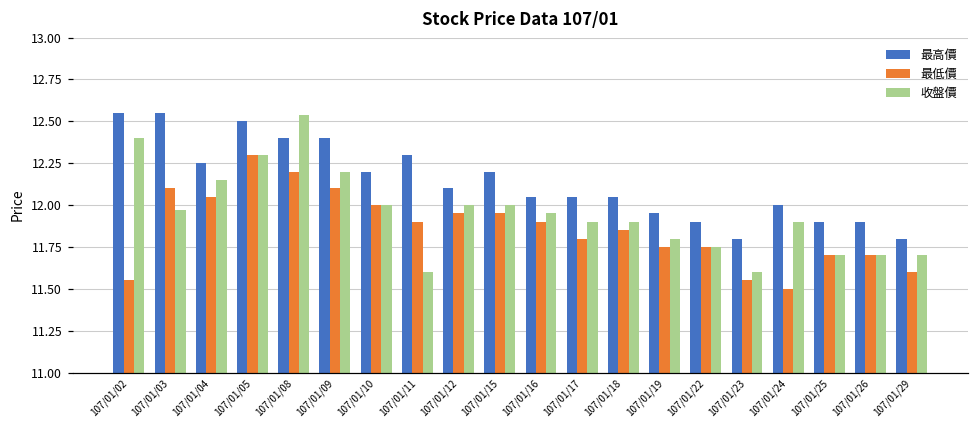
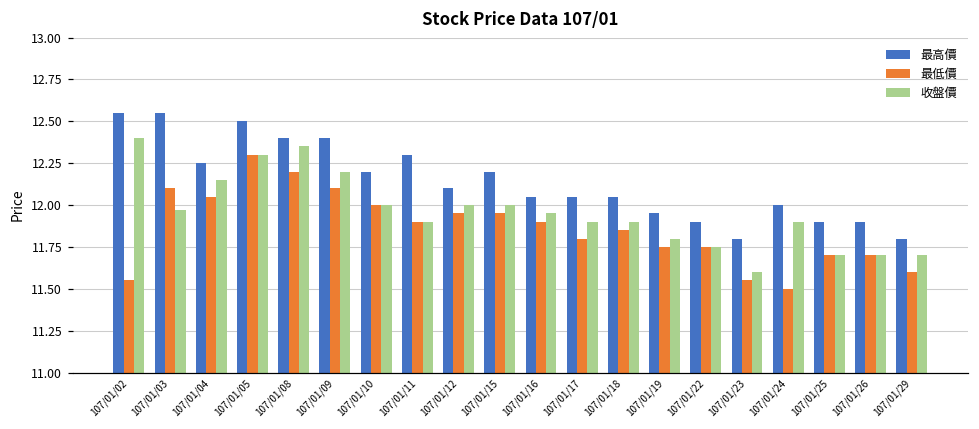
  {
    "最高價": {
      "107/01/02": 12.55,
      "107/01/03": 12.55,
      "107/01/04": 12.25,
      "107/01/05": 12.50,
      "107/01/08": 12.40,
      "107/01/09": 12.40,
      "107/01/10": 12.20,
      "107/01/11": 12.30,
      "107/01/12": 12.10,
      "107/01/15": 12.20,
      "107/01/16": 12.05,
      "107/01/17": 12.05,
      "107/01/18": 12.05,
      "107/01/19": 11.95,
      "107/01/22": 11.90,
      "107/01/23": 11.80,
      "107/01/24": 12.00,
      "107/01/25": 11.90,
      "107/01/26": 11.90,
      "107/01/29": 11.80
    },
    "最低價": {
      "107/01/02": 11.55,
      "107/01/03": 12.10,
      "107/01/04": 12.05,
      "107/01/05": 12.30,
      "107/01/08": 12.20,
      "107/01/09": 12.10,
      "107/01/10": 12.00,
      "107/01/11": 11.90,
      "107/01/12": 11.95,
      "107/01/15": 11.95,
      "107/01/16": 11.90,
      "107/01/17": 11.80,
      "107/01/18": 11.85,
      "107/01/19": 11.75,
      "107/01/22": 11.75,
      "107/01/23": 11.55,
      "107/01/24": 11.50,
      "107/01/25": 11.70,
      "107/01/26": 11.70,
      "107/01/29": 11.60
    },
    "收盤價": {
      "107/01/02": 12.40,
      "107/01/03": 11.97,
      "107/01/04": 12.15,
      "107/01/05": 12.30,
-     "107/01/08": 12.54,
+     "107/01/08": 12.35,
      "107/01/09": 12.20,
      "107/01/10": 12.00,
-     "107/01/11": 11.6,
+     "107/01/11": 11.9,
      "107/01/12": 12.00,
      "107/01/15": 12.00,
      "107/01/16": 11.95,
      "107/01/17": 11.90,
      "107/01/18": 11.90,
      "107/01/19": 11.80,
      "107/01/22": 11.75,
      "107/01/23": 11.60,
      "107/01/24": 11.90,
      "107/01/25": 11.70,
      "107/01/26": 11.70,
      "107/01/29": 11.70
    }
  }
